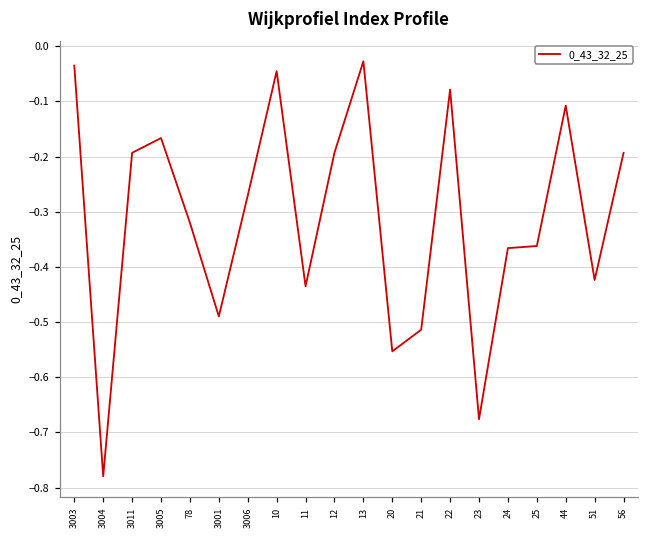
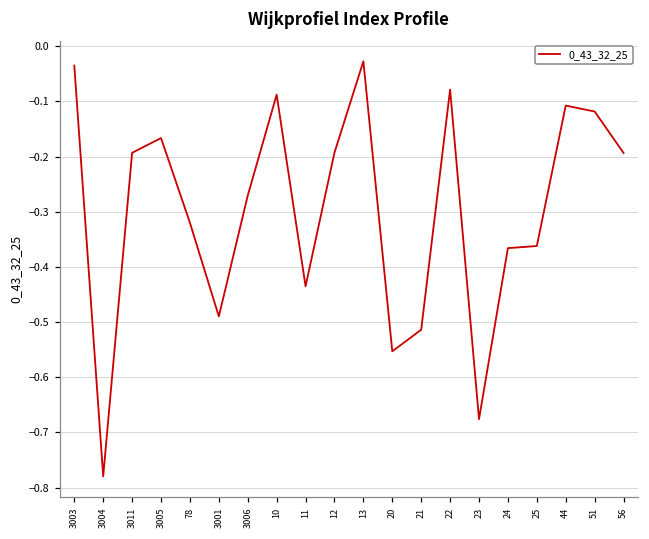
  {
    "3003": -0.04,
    "3004": -0.78,
    "3011": -0.19,
    "3005": -0.17,
    "78": -0.32,
    "3001": -0.49,
    "3006": -0.27,
-   "10": -0.05,
+   "10": -0.09,
    "11": -0.44,
    "12": -0.19,
    "13": -0.03,
    "20": -0.55,
    "21": -0.51,
    "22": -0.08,
    "23": -0.68,
    "24": -0.37,
    "25": -0.36,
    "44": -0.11,
-   "51": -0.42,
+   "51": -0.12,
    "56": -0.19
  }
